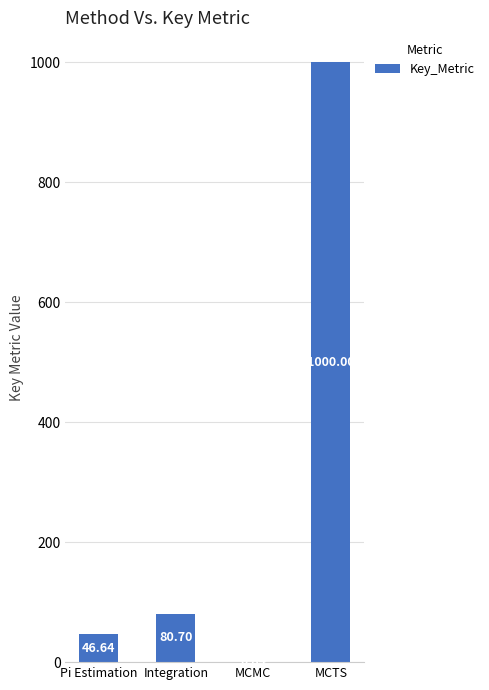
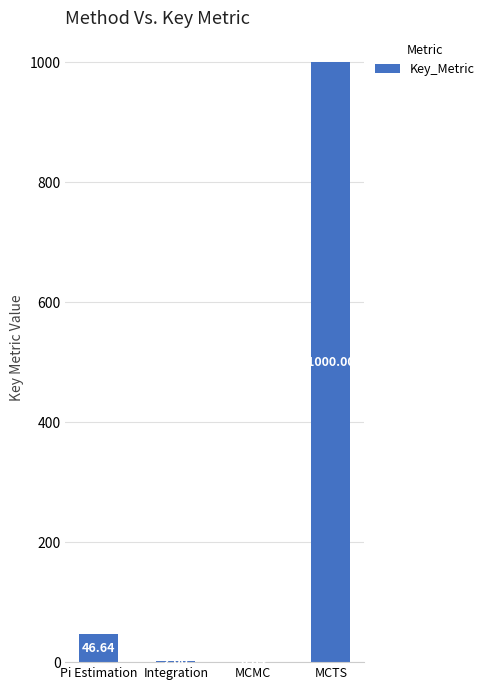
  {
-   "Integration": 80
+   "Integration": 0
  }
